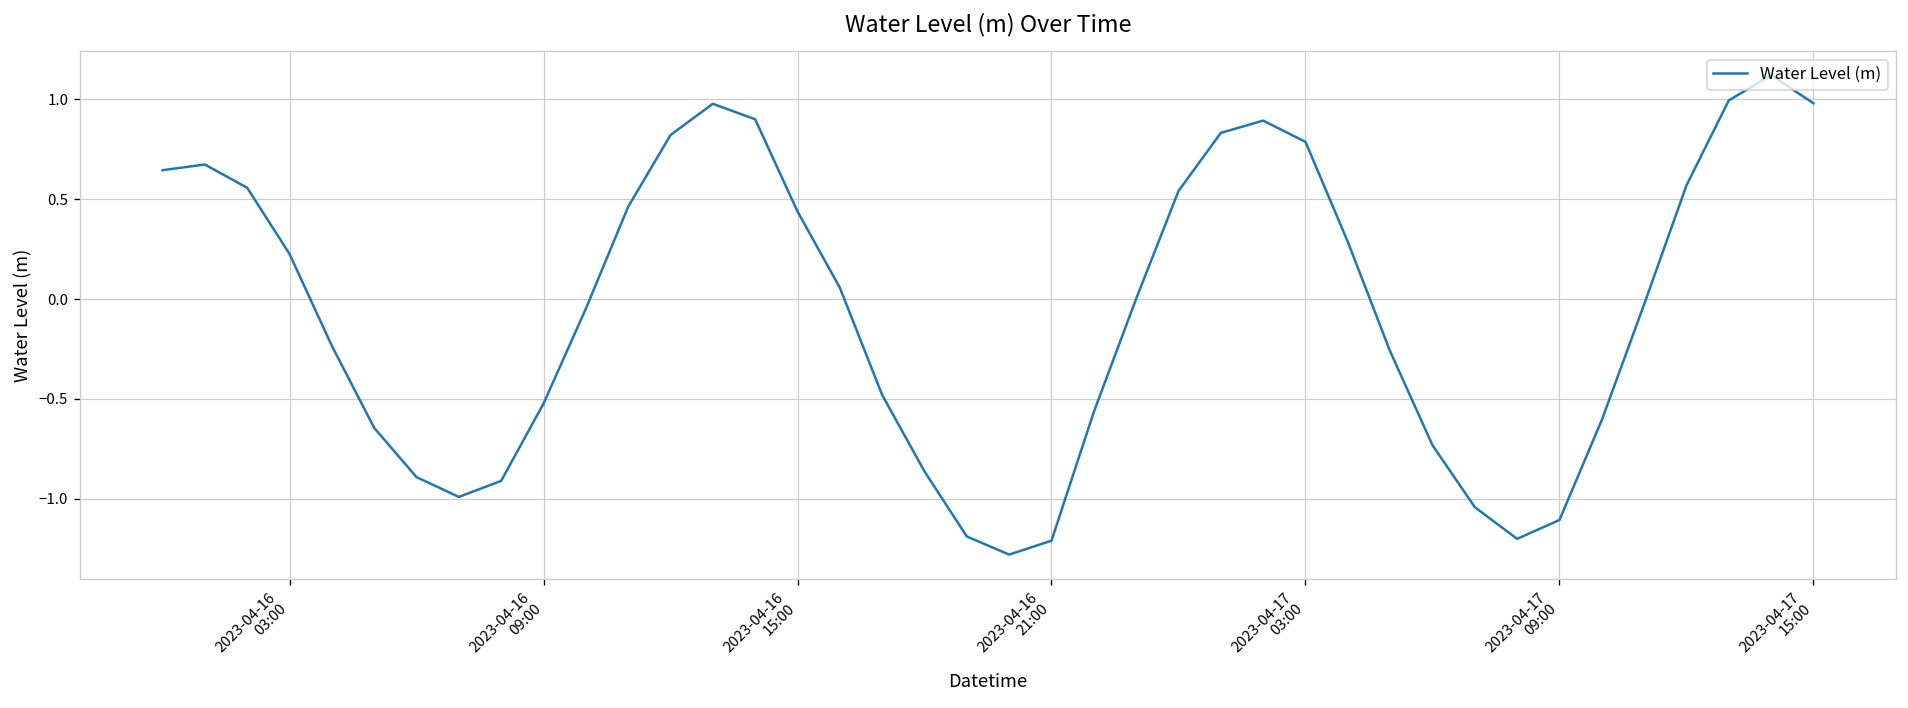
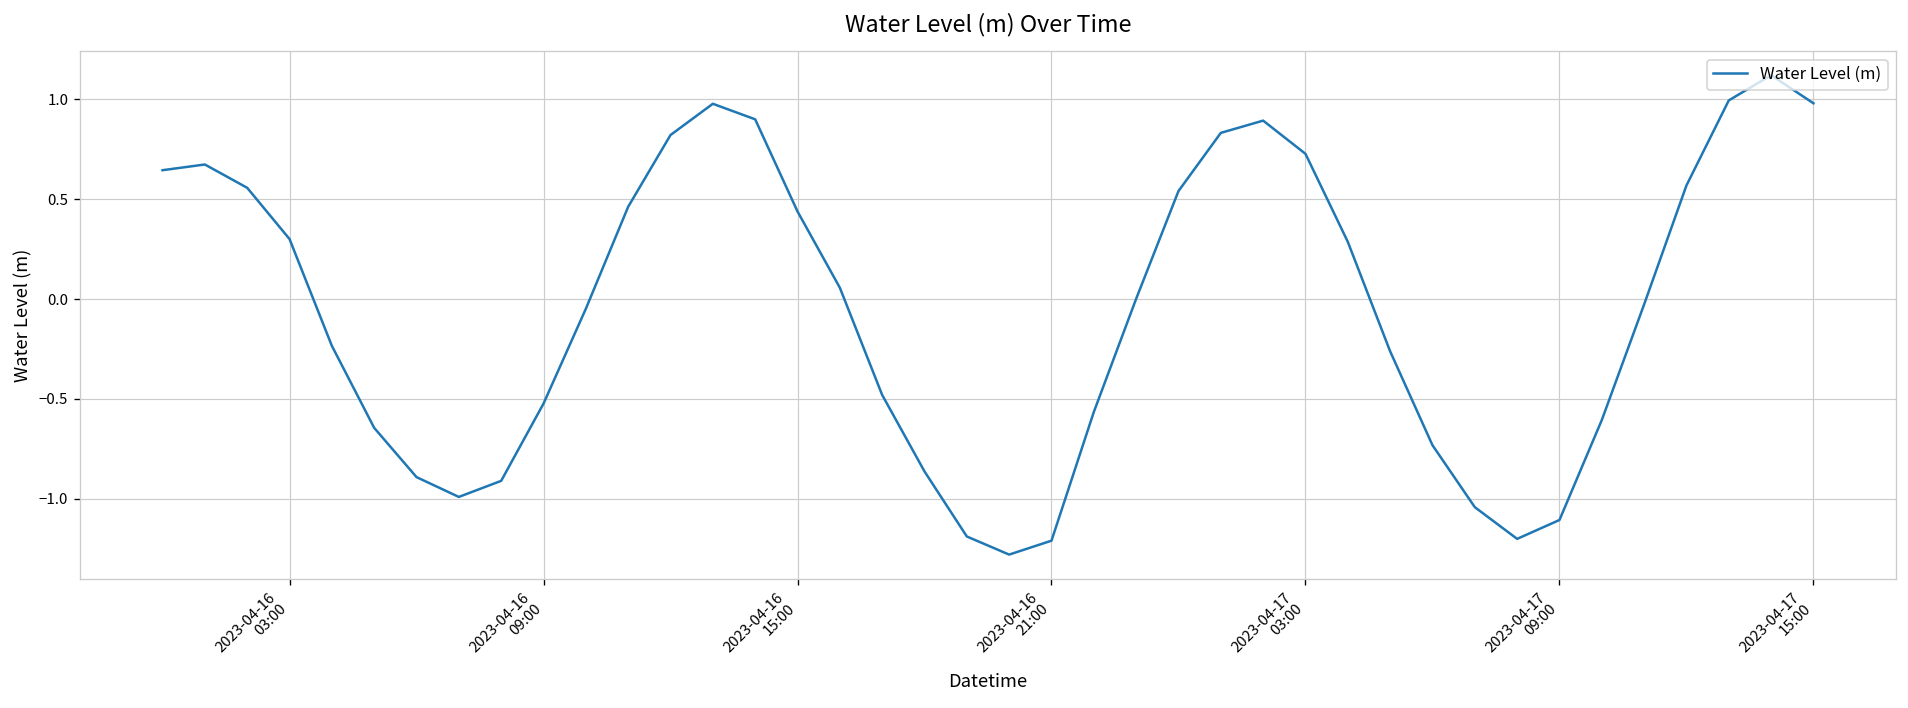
  {
-   "2023-04-16 03:00": 0.23,
+   "2023-04-16 03:00": 0.30,
    "2023-04-16 09:00": -0.52,
    "2023-04-16 15:00": 0.44,
    "2023-04-16 21:00": -1.21,
-   "2023-04-17 03:00": 0.79,
+   "2023-04-17 03:00": 0.73,
    "2023-04-17 09:00": -1.11,
    "2023-04-17 15:00": 0.98
  }
